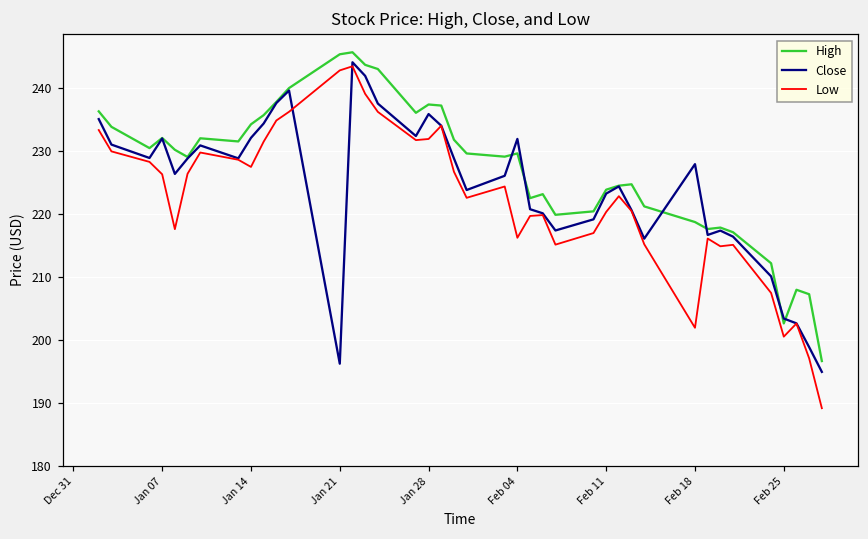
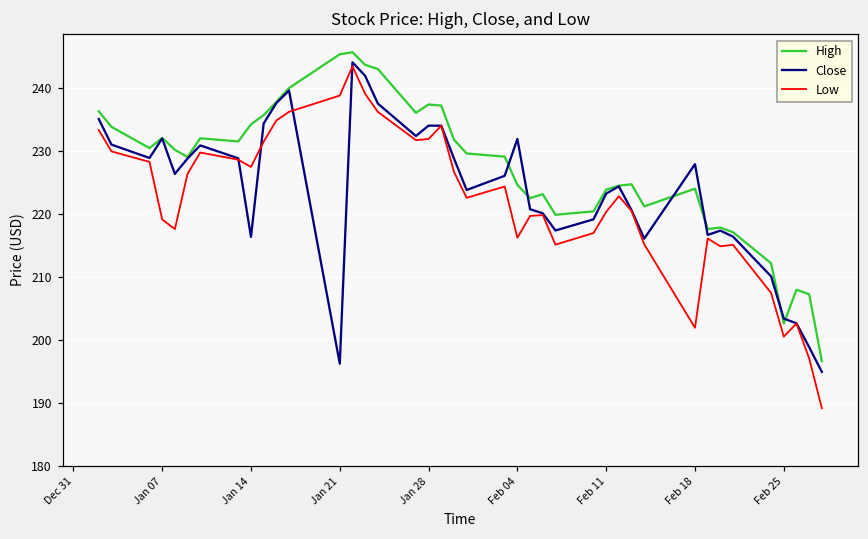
  {
    "High": {
      "Jan 14": 234,
      "Jan 21": 245,
      "Jan 28": 237,
-     "Feb 04": 230,
+     "Feb 04": 225,
      "Feb 11": 224,
-     "Feb 18": 219,
+     "Feb 18": 224,
      "Feb 25": 203
    },
    "Close": {
-     "Jan 14": 232,
+     "Jan 14": 216,
      "Jan 21": 196,
-     "Jan 28": 236,
+     "Jan 28": 234,
      "Feb 04": 232,
      "Feb 11": 223,
      "Feb 18": 228,
      "Feb 25": 203
    },
    "Low": {
-     "Jan 07": 226,
+     "Jan 07": 219,
      "Jan 14": 227,
-     "Jan 21": 243,
+     "Jan 21": 239,
      "Jan 28": 232,
      "Feb 04": 216,
      "Feb 11": 220,
      "Feb 18": 202,
      "Feb 25": 200
    }
  }
